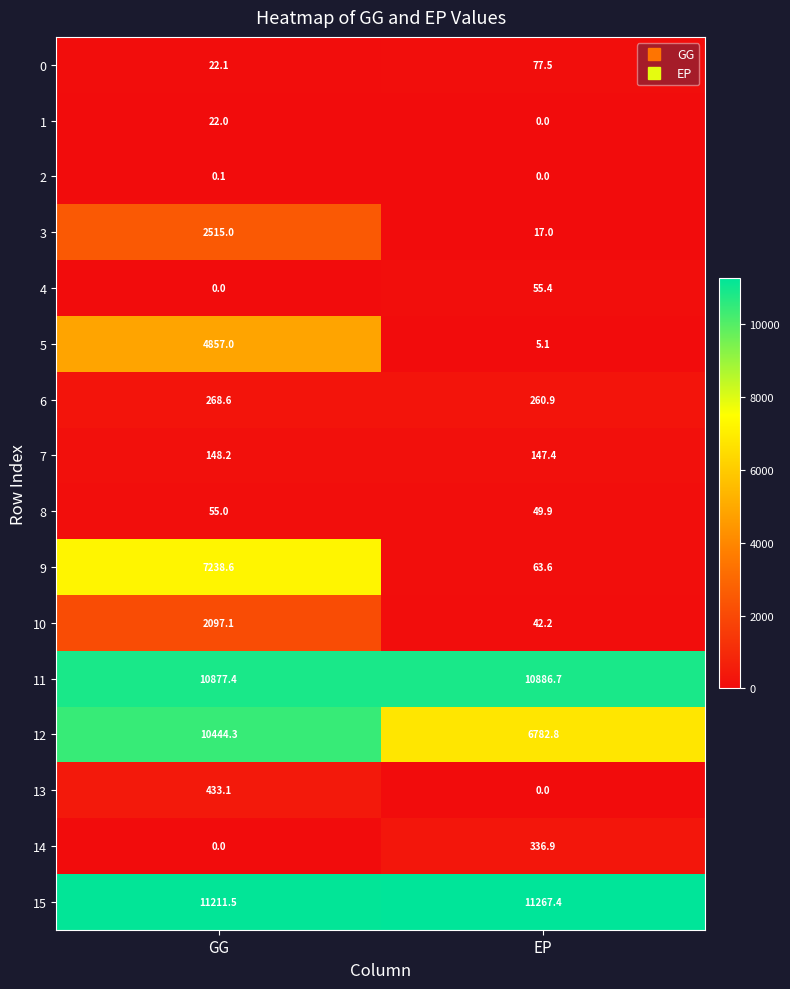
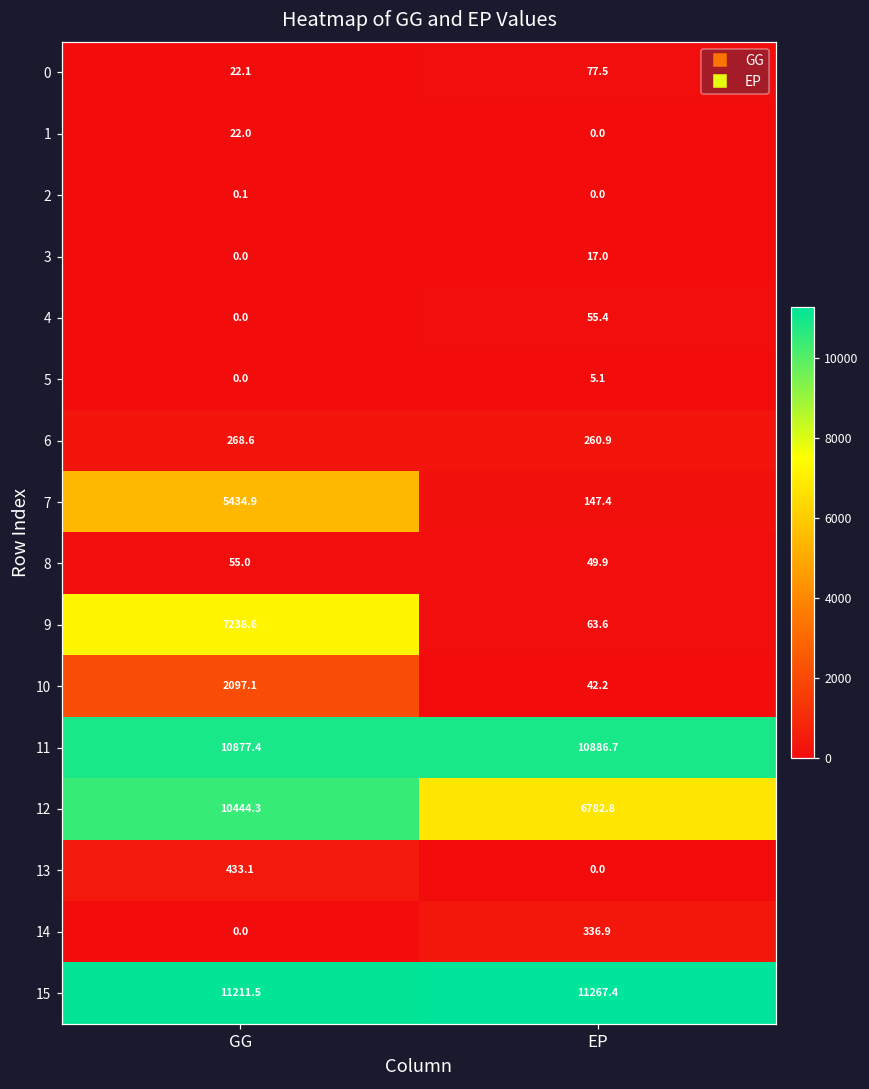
  {
    "0": {
      "GG": 22.1,
      "EP": 77.5
    },
    "1": {
      "GG": 22.0,
      "EP": 0.0
    },
    "2": {
      "GG": 0.1,
      "EP": 0.0
    },
    "3": {
-     "GG": 2515.0,
+     "GG": 0.0,
      "EP": 17.0
    },
    "4": {
      "GG": 0.0,
      "EP": 55.4
    },
    "5": {
-     "GG": 4857.0,
+     "GG": 0.0,
      "EP": 5.1
    },
    "6": {
      "GG": 268.6,
      "EP": 260.9
    },
    "7": {
-     "GG": 148.2,
+     "GG": 5434.9,
      "EP": 147.4
    },
    "8": {
      "GG": 55.0,
      "EP": 49.9
    },
    "9": {
      "GG": 7238.6,
      "EP": 63.6
    },
    "10": {
      "GG": 2097.1,
      "EP": 42.2
    },
    "11": {
      "GG": 10877.4,
      "EP": 10886.7
    },
    "12": {
      "GG": 10444.3,
      "EP": 6782.8
    },
    "13": {
      "GG": 433.1,
      "EP": 0.0
    },
    "14": {
      "GG": 0.0,
      "EP": 336.9
    },
    "15": {
      "GG": 11211.5,
      "EP": 11267.4
    }
  }
